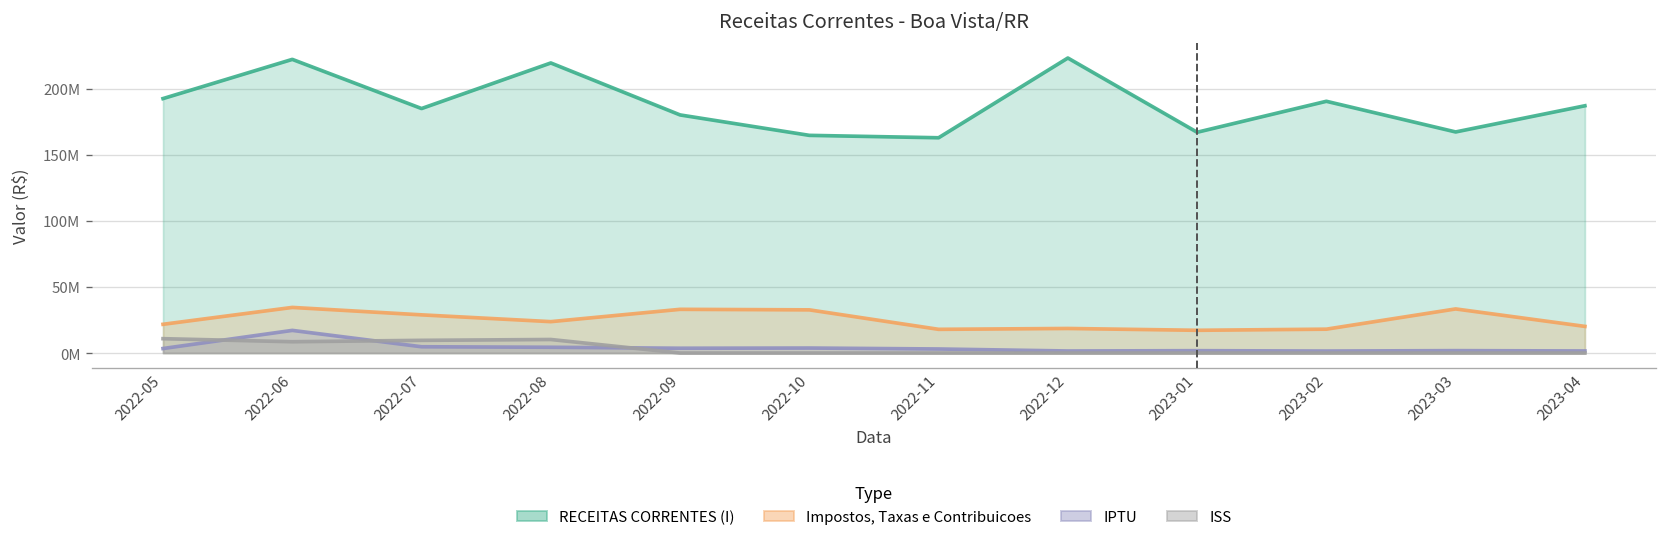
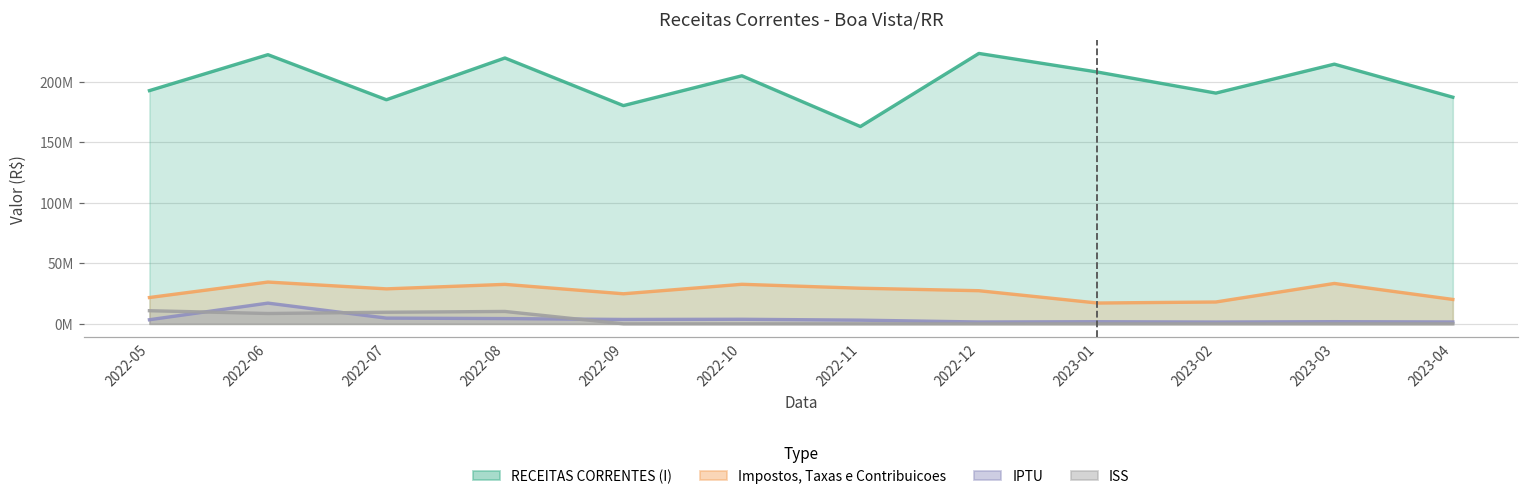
  {
    "RECEITAS CORRENTES (I)": {
      "2022-05": 193000000,
      "2022-06": 222000000,
      "2022-07": 185000000,
      "2022-08": 220000000,
      "2022-09": 180000000,
-     "2022-10": 165000000,
+     "2022-10": 205000000,
      "2022-11": 163000000,
      "2022-12": 223000000,
-     "2023-01": 167000000,
+     "2023-01": 208000000,
      "2023-02": 191000000,
-     "2023-03": 167000000,
+     "2023-03": 215000000,
      "2023-04": 187000000
    },
    "Impostos, Taxas e Contribuicoes": {
      "2022-05": 22000000,
      "2022-06": 35000000,
      "2022-07": 29000000,
-     "2022-08": 24000000,
-     "2022-09": 33000000,
+     "2022-08": 33000000,
+     "2022-09": 25000000,
      "2022-10": 33000000,
-     "2022-11": 18000000,
-     "2022-12": 19000000,
+     "2022-11": 29000000,
+     "2022-12": 27000000,
      "2023-01": 17000000,
      "2023-02": 18000000,
      "2023-03": 33000000,
      "2023-04": 20000000
    }
  }
